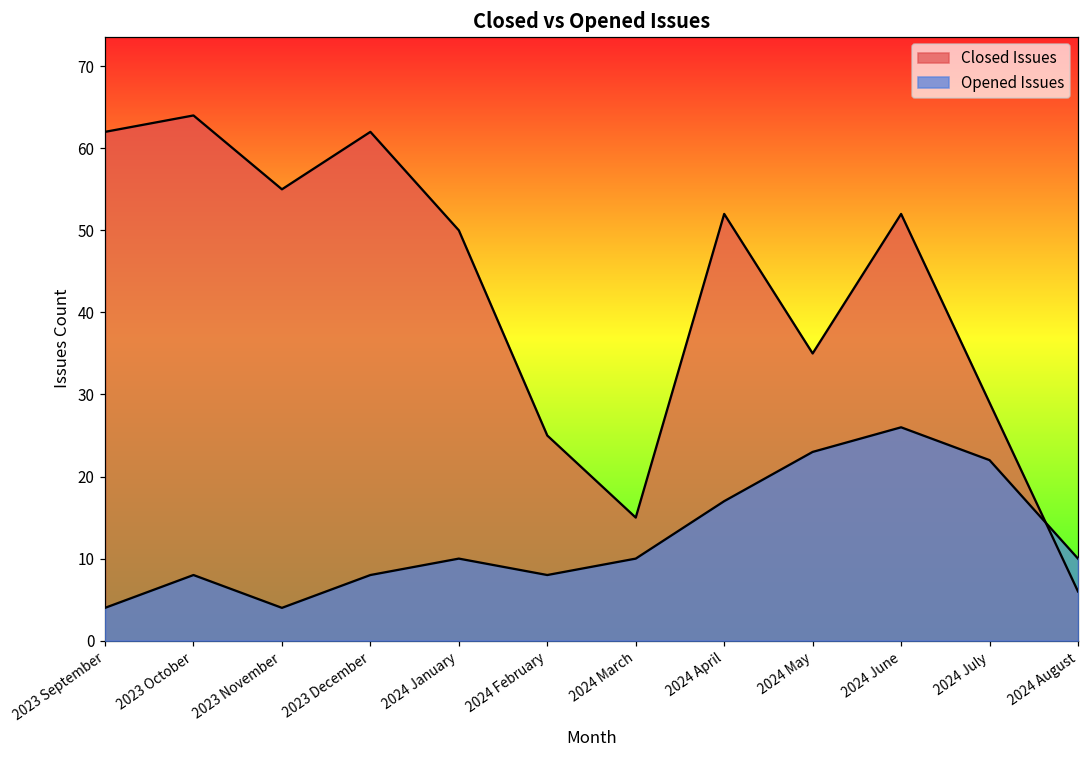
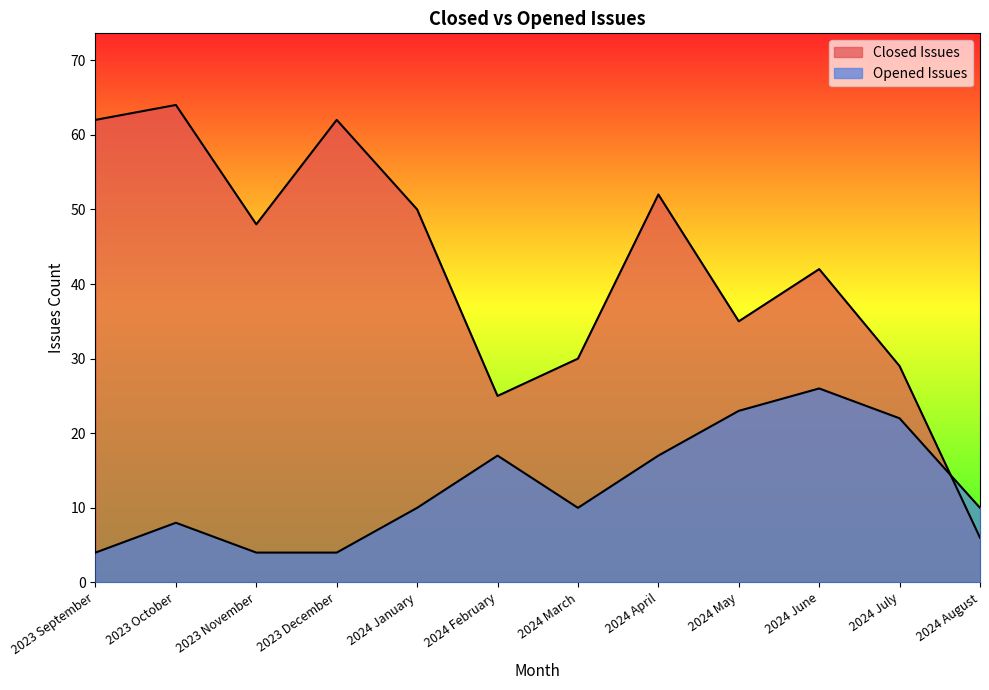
  {
    "Closed Issues": {
      "2023 September": 62,
      "2023 October": 64,
-     "2023 November": 55,
+     "2023 November": 48,
      "2023 December": 62,
      "2024 January": 50,
      "2024 February": 25,
-     "2024 March": 15,
+     "2024 March": 30,
      "2024 April": 52,
      "2024 May": 35,
-     "2024 June": 52,
+     "2024 June": 42,
      "2024 July": 29,
      "2024 August": 6
    },
    "Opened Issues": {
      "2023 September": 4,
      "2023 October": 8,
      "2023 November": 4,
-     "2023 December": 8,
+     "2023 December": 4,
      "2024 January": 10,
-     "2024 February": 8,
+     "2024 February": 17,
      "2024 March": 10,
      "2024 April": 17,
      "2024 May": 23,
      "2024 June": 26,
      "2024 July": 22,
      "2024 August": 10
    }
  }
